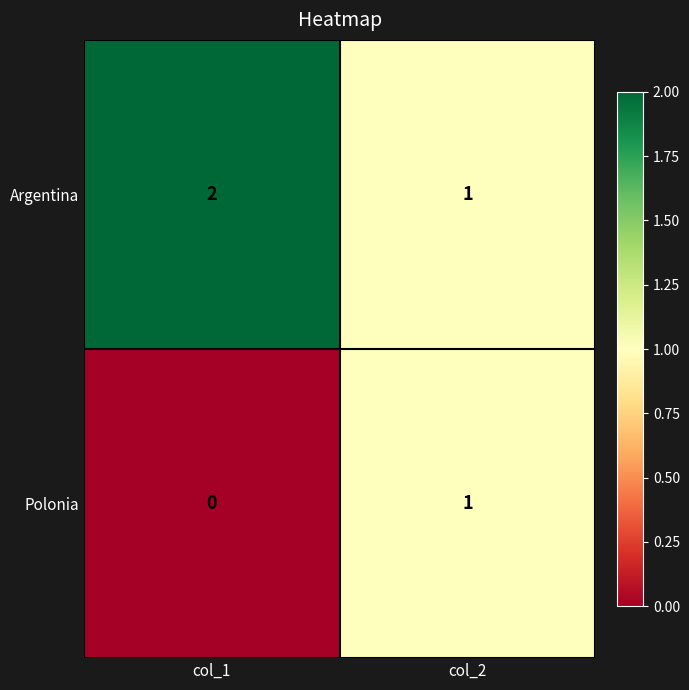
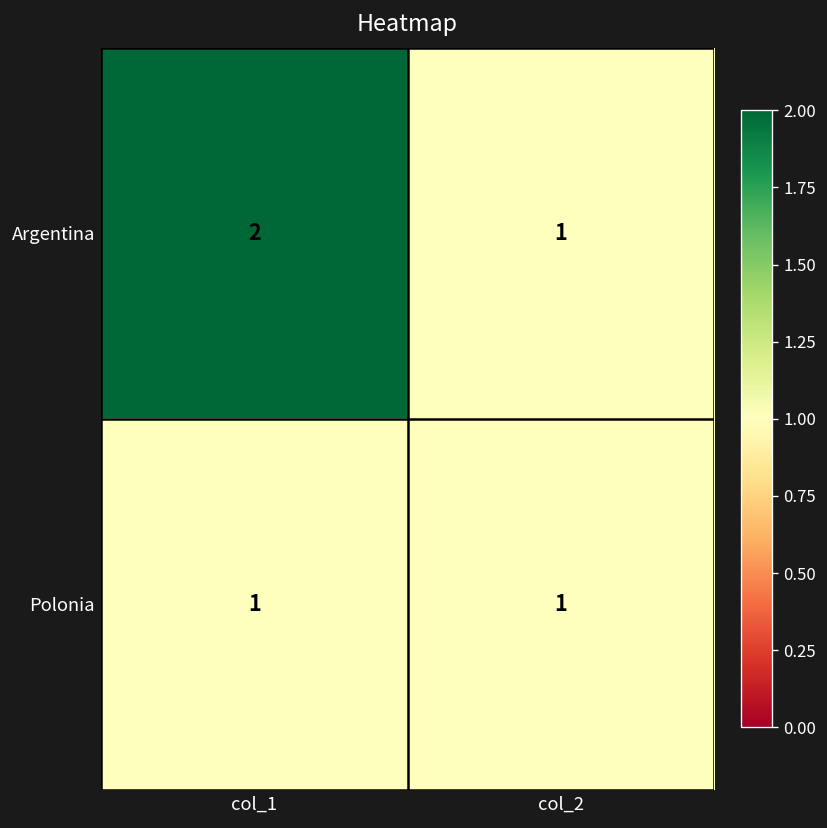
  {
    "Argentina": {
      "col_1": 2,
      "col_2": 1
    },
    "Polonia": {
-     "col_1": 0,
+     "col_1": 1,
      "col_2": 1
    }
  }
